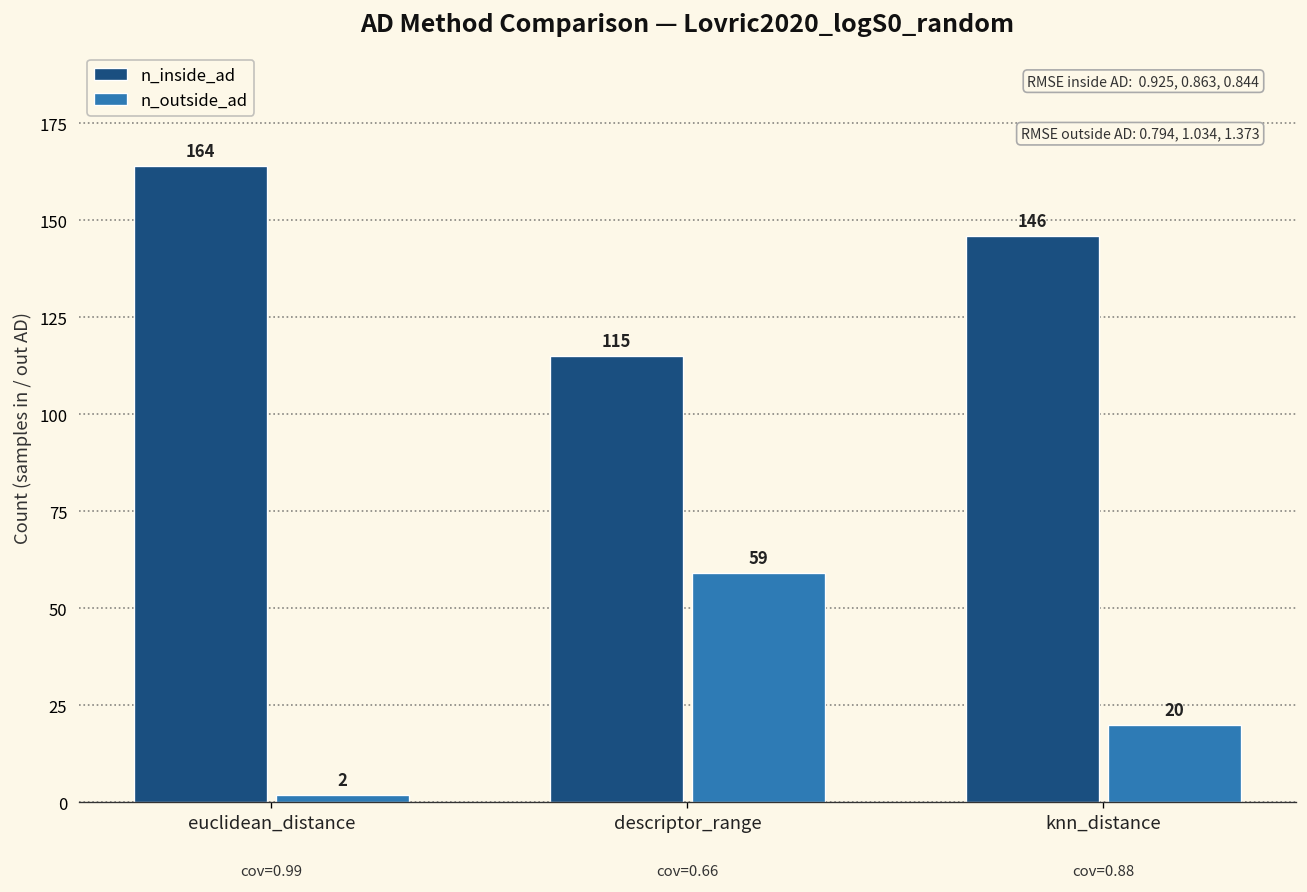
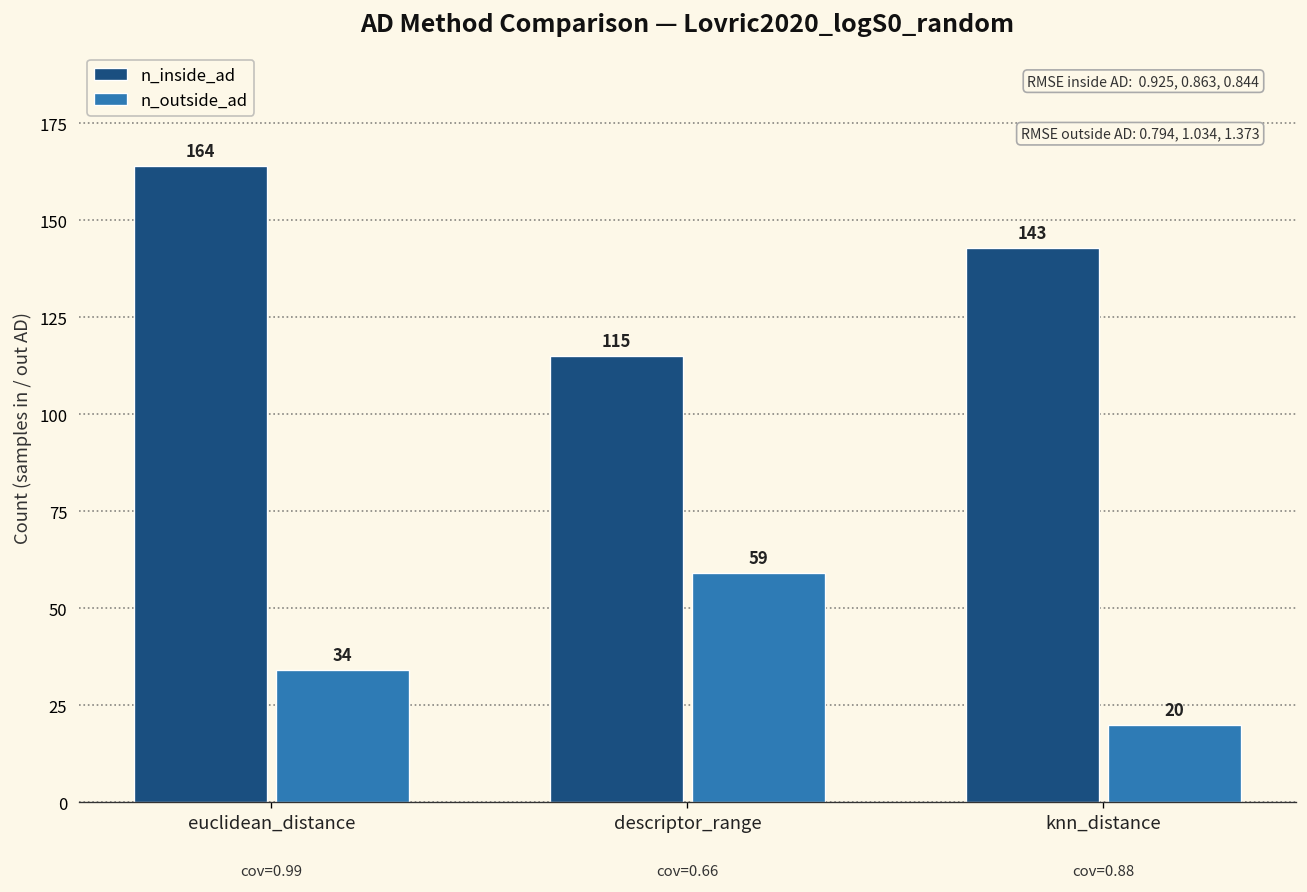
  {
    "n_inside_ad": {
      "euclidean_distance": 164,
      "descriptor_range": 115,
-     "knn_distance": 146
+     "knn_distance": 143
    },
    "n_outside_ad": {
-     "euclidean_distance": 2,
+     "euclidean_distance": 34,
      "descriptor_range": 59,
      "knn_distance": 20
    }
  }
